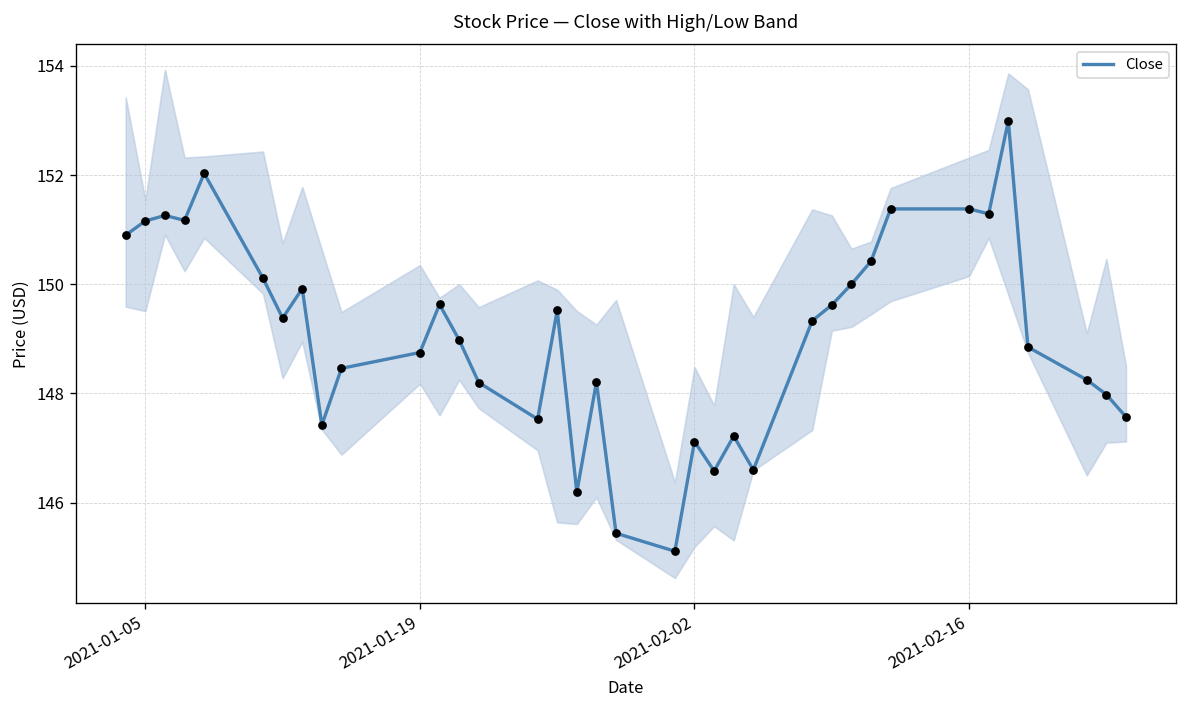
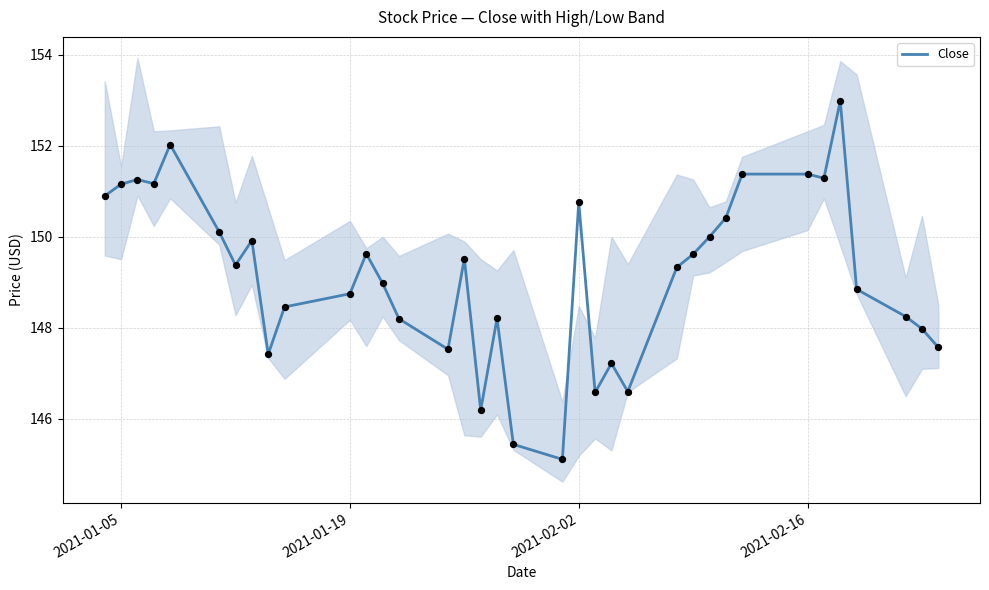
  {
    "Close": {
      "2021-01-05": 151.2,
      "2021-01-19": 148.8,
-     "2021-02-02": 147.1,
+     "2021-02-02": 150.8,
      "2021-02-16": 151.4
    }
  }
